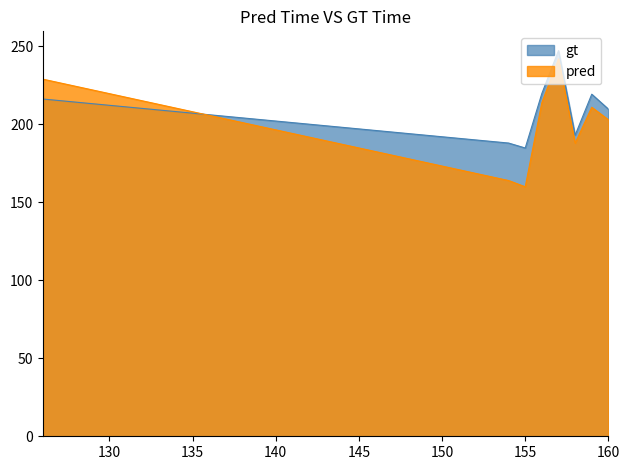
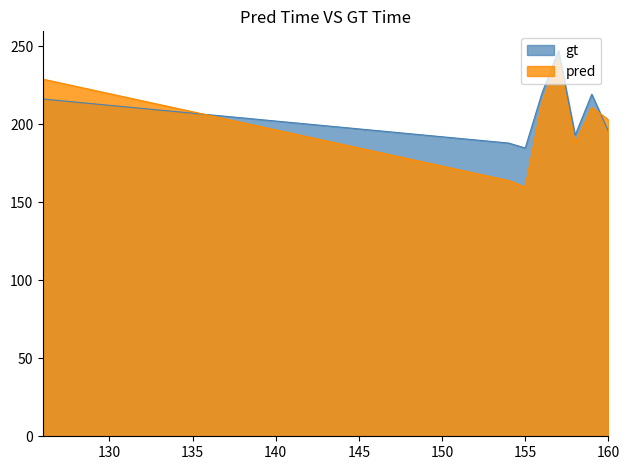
  {
    "gt": {
      "155": 185,
-     "160": 210
+     "160": 196
    },
    "pred": {
      "155": 160,
      "160": 203
    }
  }
